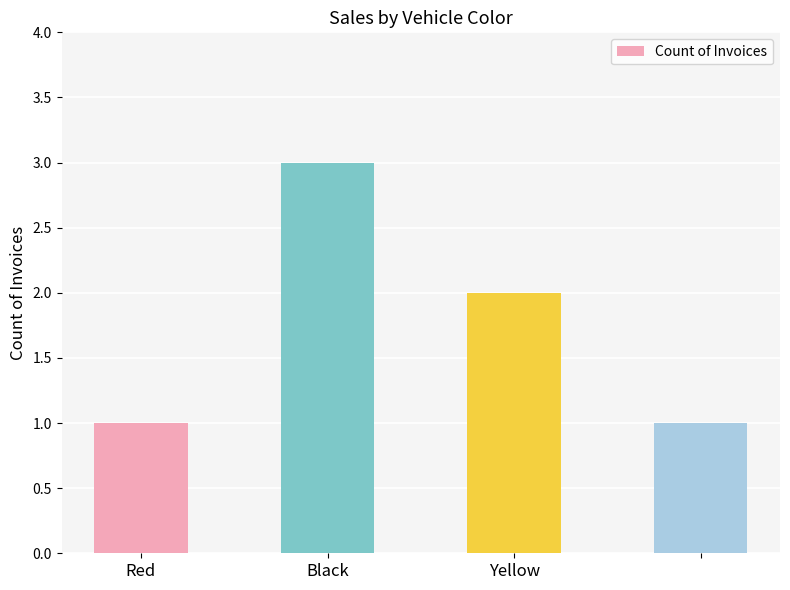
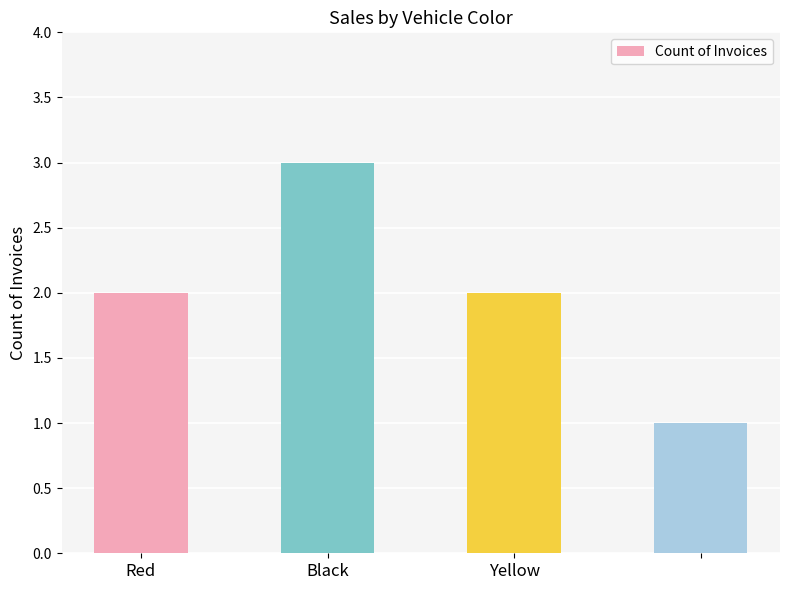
  {
-   "Red": 1,
+   "Red": 2,
    "Black": 3,
    "Yellow": 2
  }
